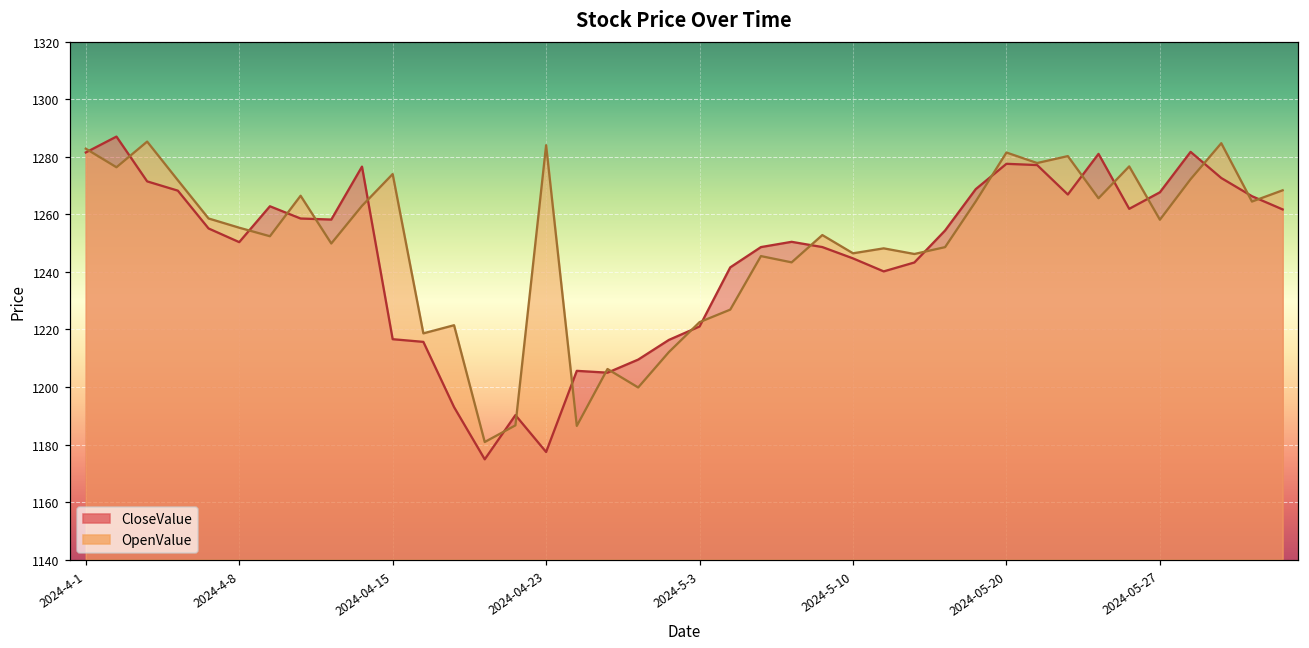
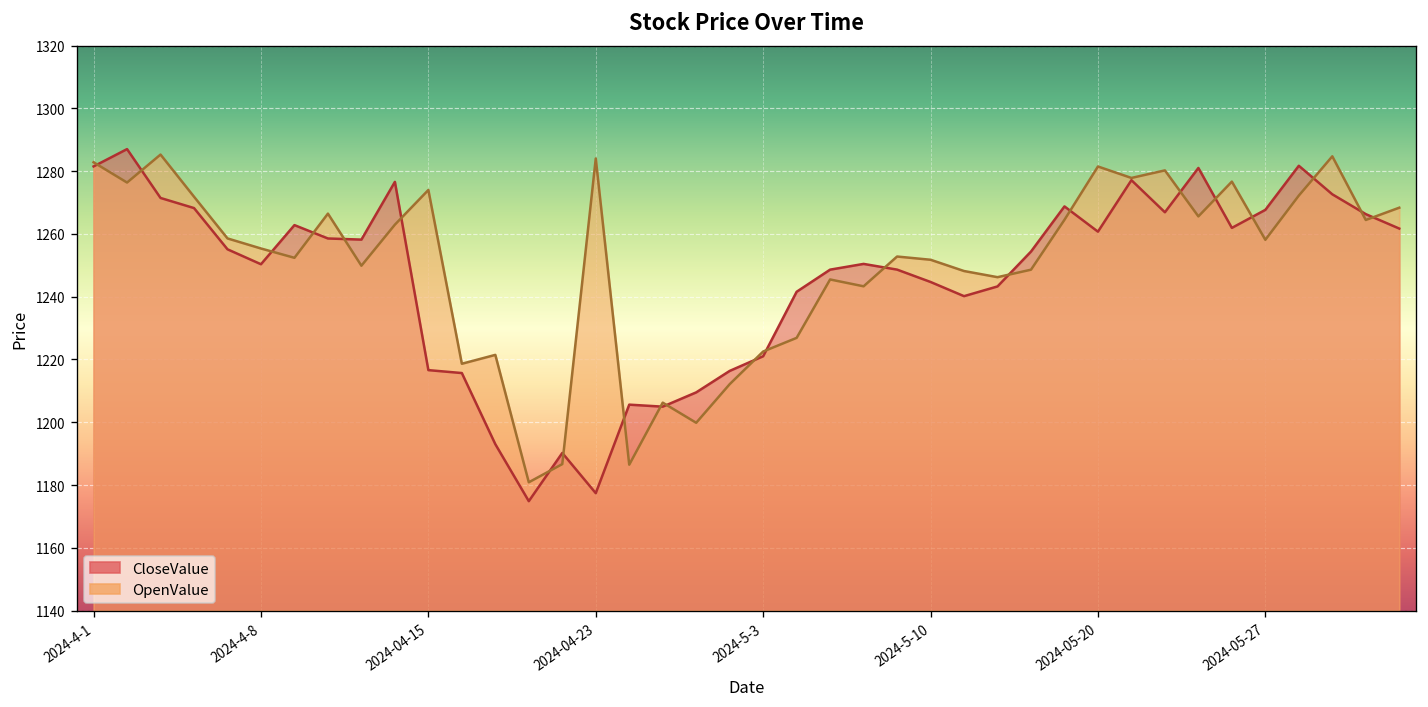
  {
    "CloseValue": {
      "2024-4-1": 1282,
      "2024-4-8": 1250,
      "2024-04-15": 1217,
      "2024-04-23": 1177,
      "2024-5-3": 1221,
      "2024-5-10": 1245,
-     "2024-05-20": 1278,
+     "2024-05-20": 1261,
      "2024-05-27": 1268
    },
    "OpenValue": {
      "2024-4-1": 1283,
      "2024-4-8": 1255,
      "2024-04-15": 1274,
      "2024-04-23": 1284,
      "2024-5-3": 1223,
-     "2024-5-10": 1246,
+     "2024-5-10": 1252,
      "2024-05-20": 1282,
      "2024-05-27": 1258
    }
  }
